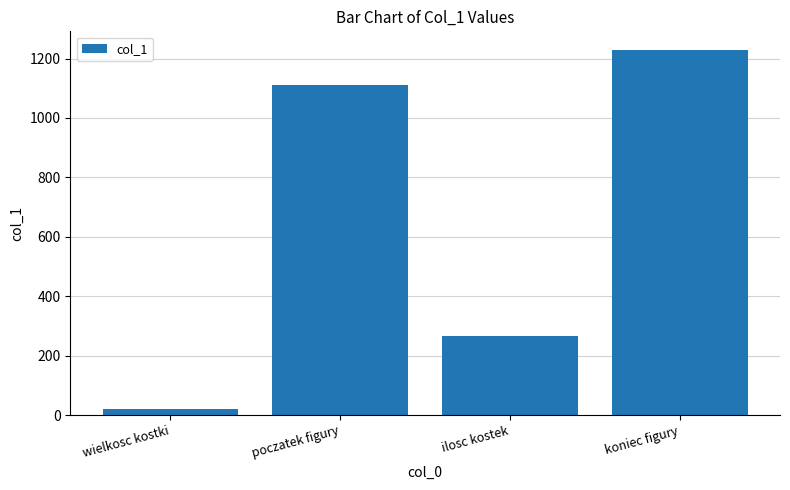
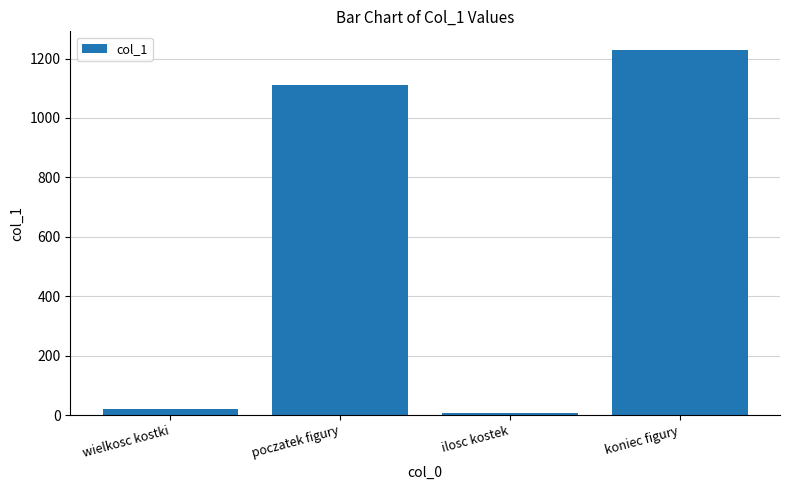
  {
    "wielkosc kostki": 20,
    "poczatek figury": 1110,
-   "ilosc kostek": 270,
+   "ilosc kostek": 10,
    "koniec figury": 1230
  }
